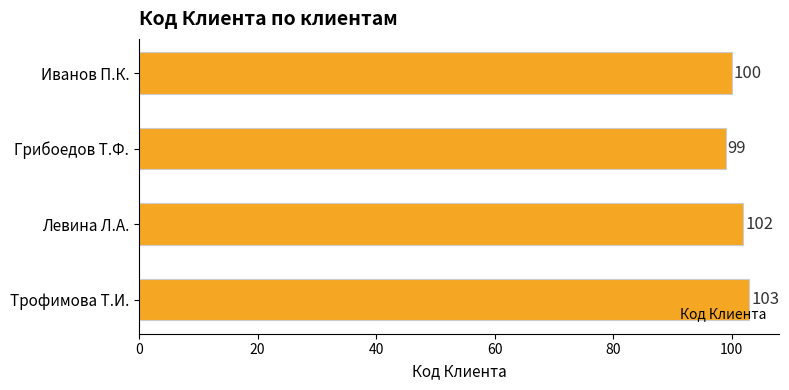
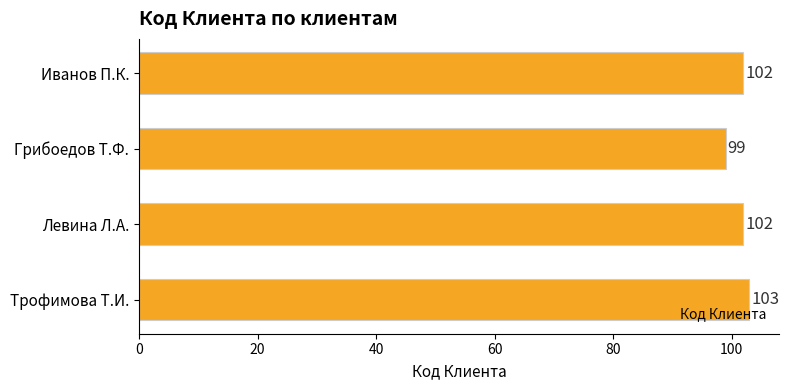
  {
-   "Иванов П.К.": 100,
+   "Иванов П.К.": 102,
    "Грибоедов Т.Ф.": 99,
    "Левина Л.А.": 102,
    "Трофимова Т.И.": 103
  }
